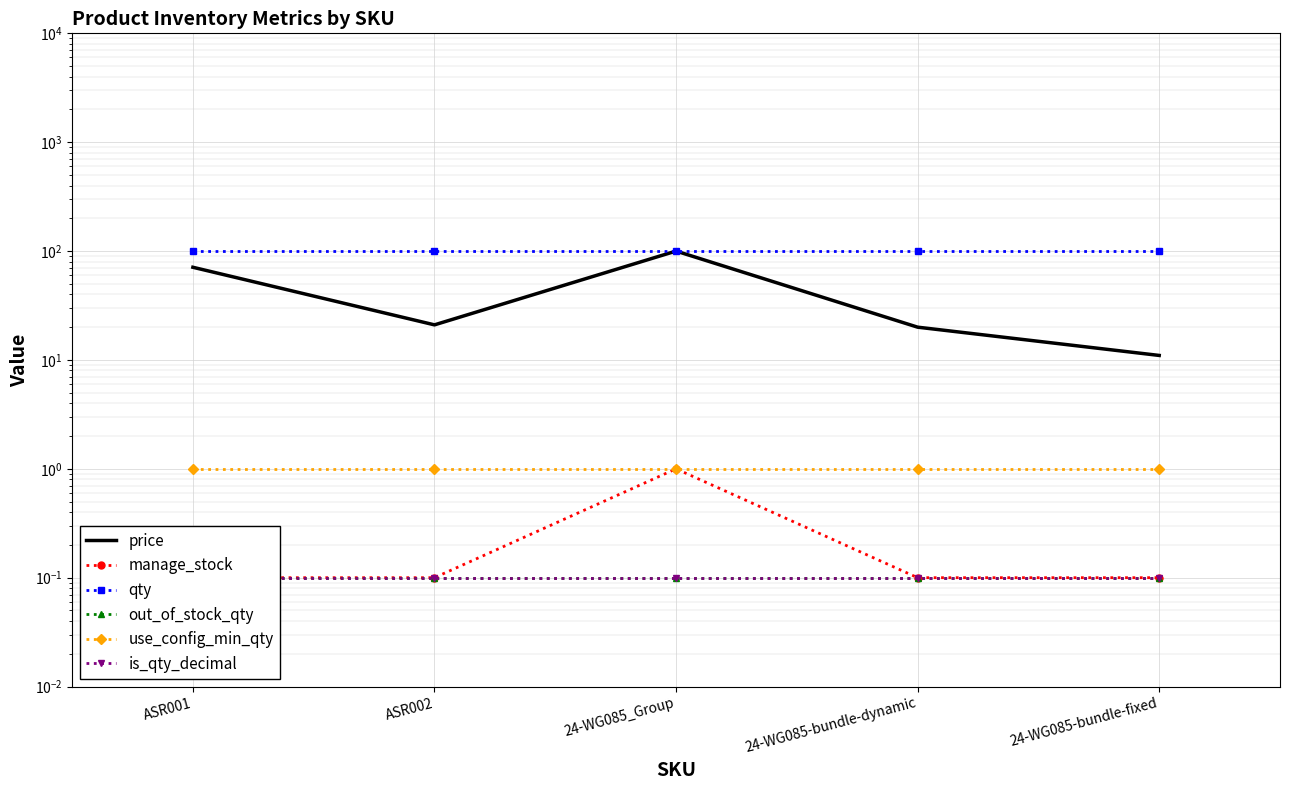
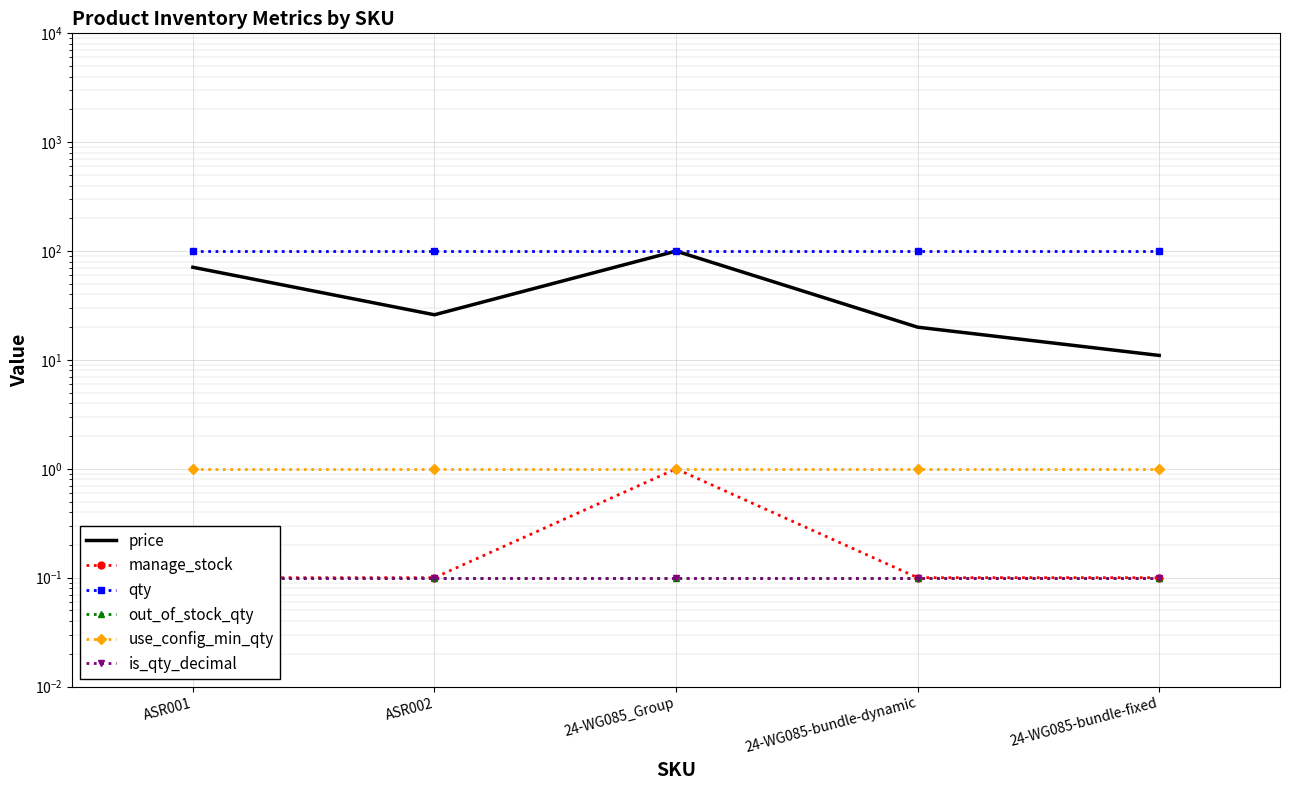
  {
    "price": {
      "ASR001": 70,
-     "ASR002": 21,
+     "ASR002": 26,
      "24-WG085-bundle-dynamic": 20,
      "24-WG085-bundle-fixed": 11
    },
    "qty": {
      "ASR001": 100,
      "ASR002": 100,
      "24-WG085-bundle-dynamic": 100,
      "24-WG085-bundle-fixed": 100
    },
    "is_qty_decimal": {
      "24-WG085_Group": 0.10
    },
    "use_config_min_qty": {
      "ASR001": 1,
      "ASR002": 1,
      "24-WG085-bundle-dynamic": 1,
      "24-WG085-bundle-fixed": 1
    }
  }
